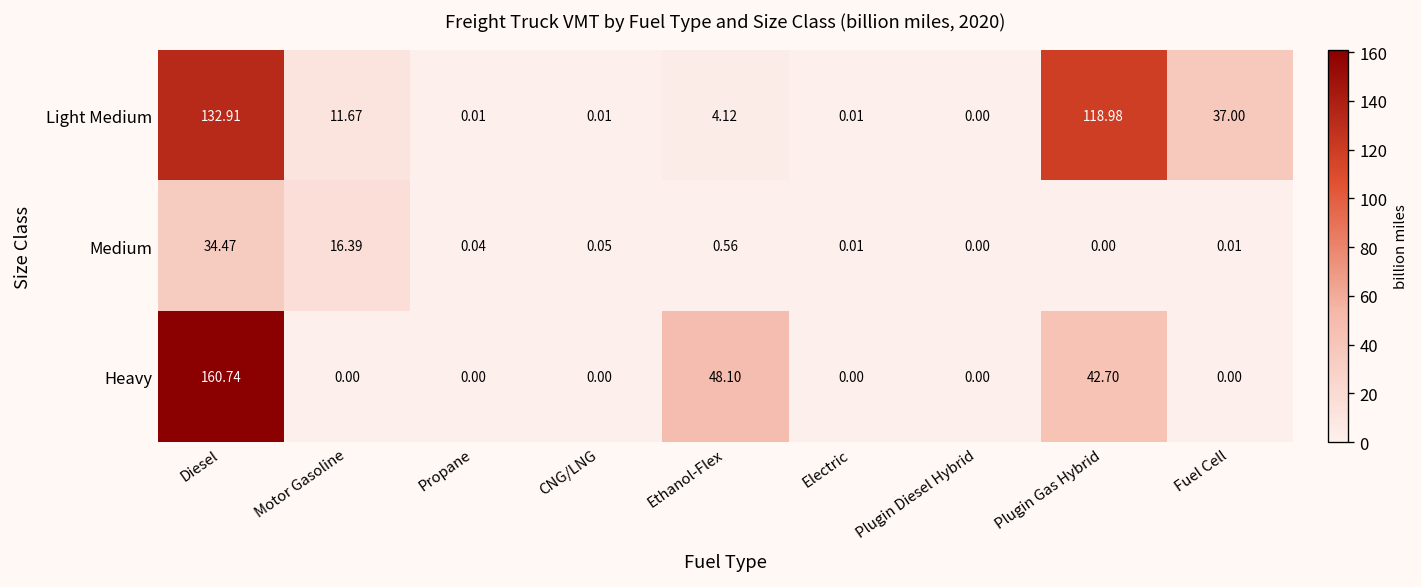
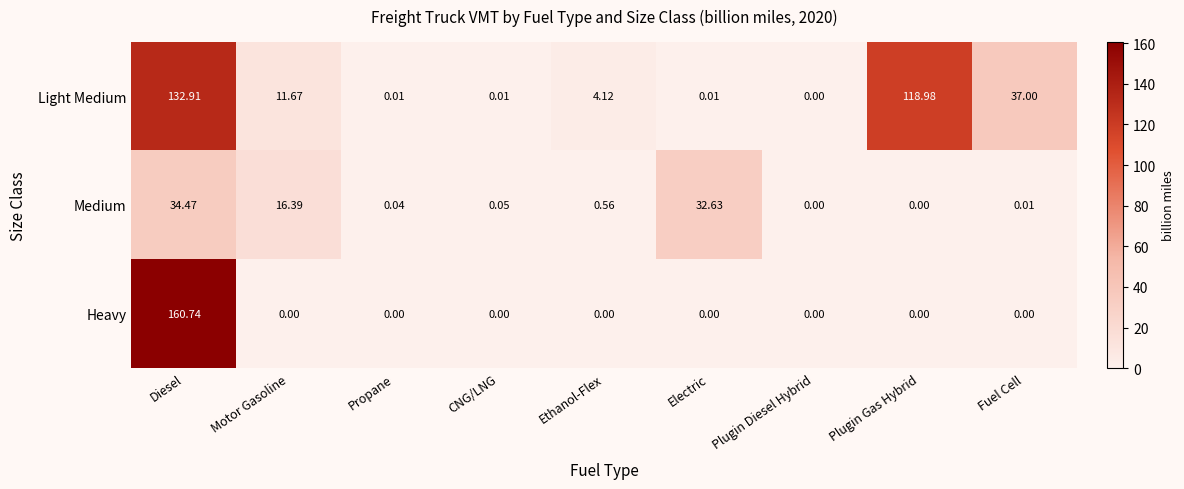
  {
    "Light Medium": {
      "Diesel": 132.91,
      "Motor Gasoline": 11.67,
      "Propane": 0.01,
      "CNG/LNG": 0.01,
      "Ethanol-Flex": 4.12,
      "Electric": 0.01,
      "Plugin Diesel Hybrid": 0.00,
      "Plugin Gas Hybrid": 118.98,
      "Fuel Cell": 37.00
    },
    "Medium": {
      "Diesel": 34.47,
      "Motor Gasoline": 16.39,
      "Propane": 0.04,
      "CNG/LNG": 0.05,
      "Ethanol-Flex": 0.56,
-     "Electric": 0.01,
+     "Electric": 32.63,
      "Plugin Diesel Hybrid": 0.00,
      "Plugin Gas Hybrid": 0.00,
      "Fuel Cell": 0.01
    },
    "Heavy": {
      "Diesel": 160.74,
      "Motor Gasoline": 0.00,
      "Propane": 0.00,
      "CNG/LNG": 0.00,
-     "Ethanol-Flex": 48.10,
+     "Ethanol-Flex": 0.00,
      "Electric": 0.00,
      "Plugin Diesel Hybrid": 0.00,
-     "Plugin Gas Hybrid": 42.70,
+     "Plugin Gas Hybrid": 0.00,
      "Fuel Cell": 0.00
    }
  }
